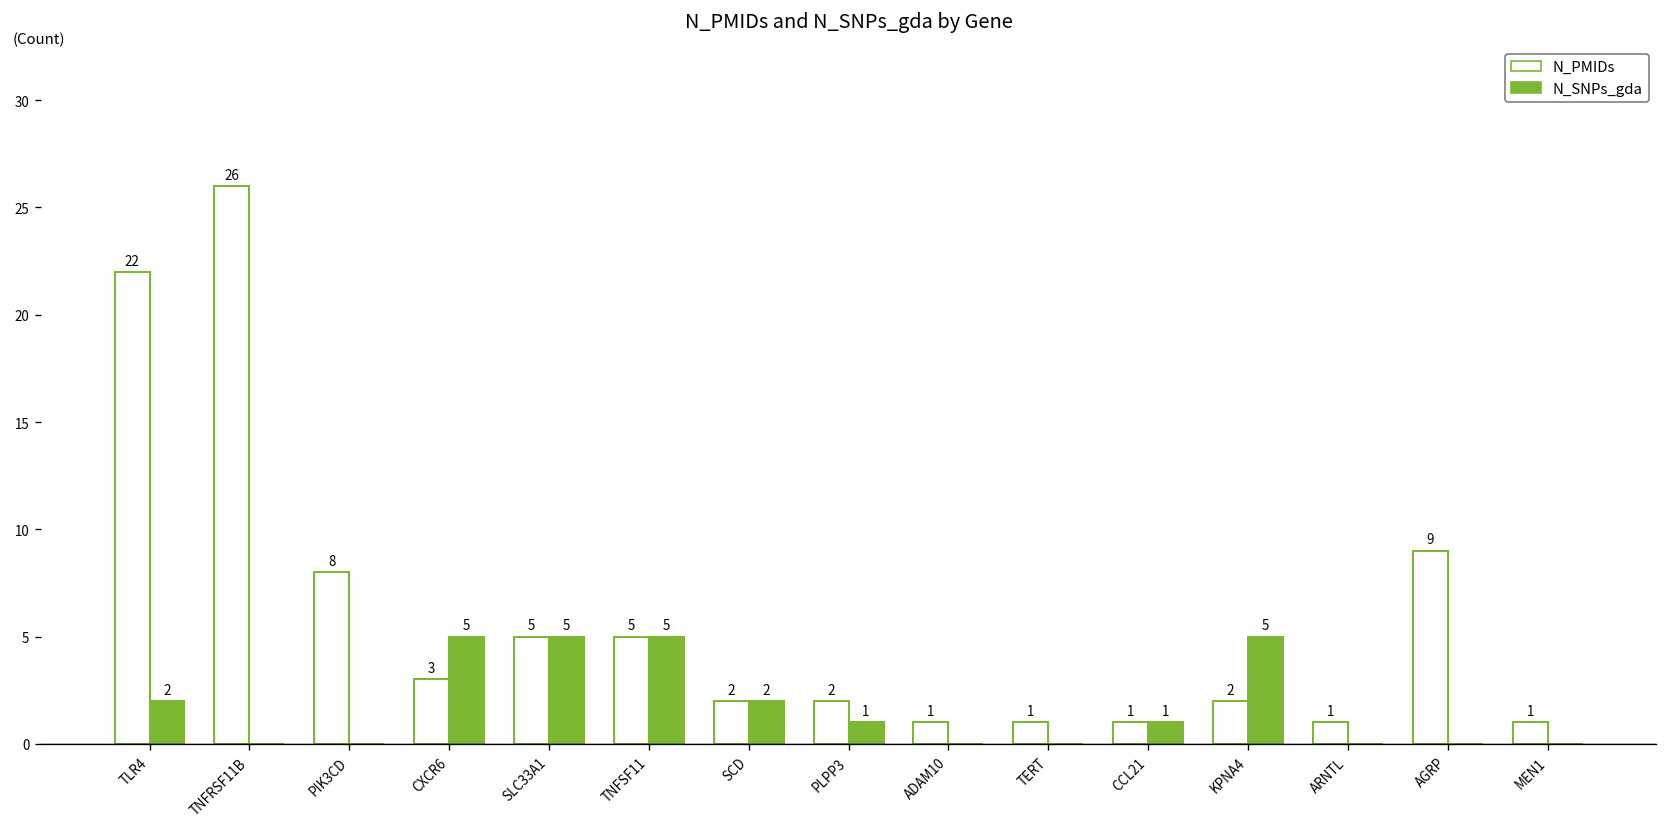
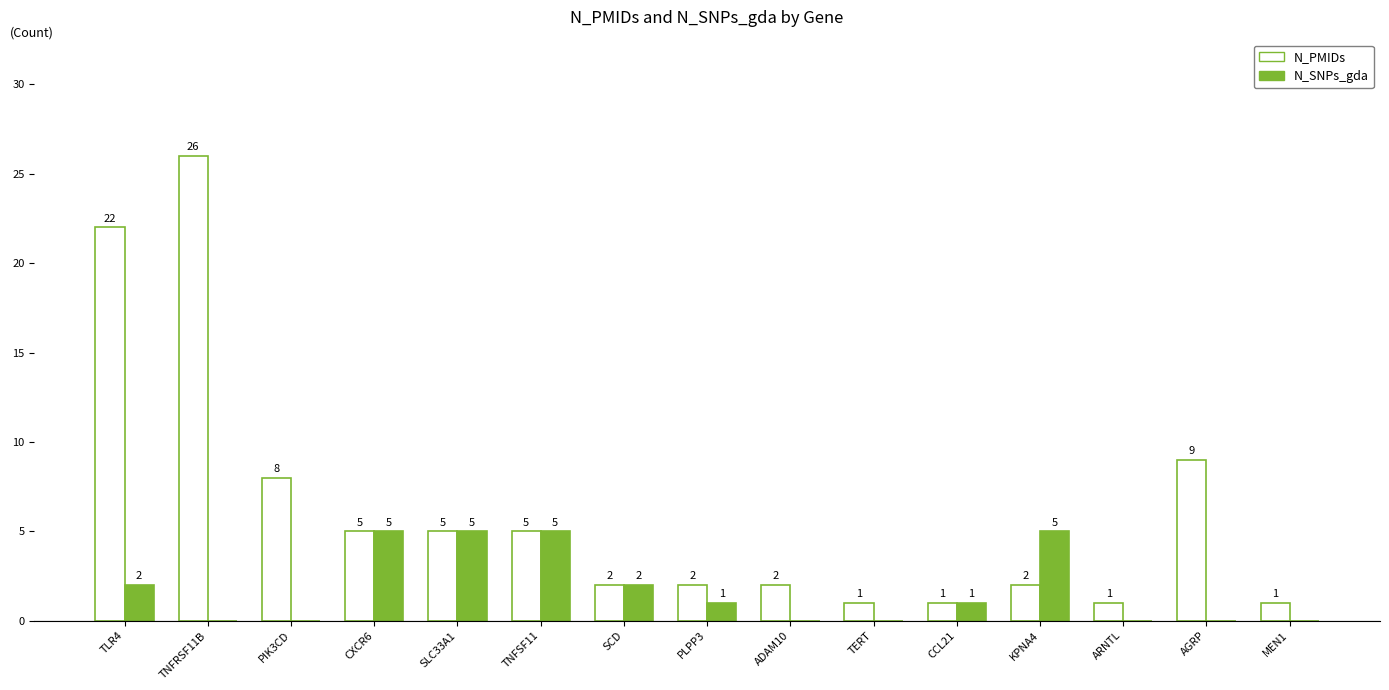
  {
    "N_PMIDs": {
      "TLR4": 22,
      "TNFRSF11B": 26,
      "PIK3CD": 8,
-     "CXCR6": 3,
+     "CXCR6": 5,
      "SLC33A1": 5,
      "TNFSF11": 5,
      "SCD": 2,
      "PLPP3": 2,
-     "ADAM10": 1,
+     "ADAM10": 2,
      "TERT": 1,
      "CCL21": 1,
      "KPNA4": 2,
      "ARNTL": 1,
      "AGRP": 9,
      "MEN1": 1
    },
    "N_SNPs_gda": {
      "TLR4": 2,
      "CXCR6": 5,
      "SLC33A1": 5,
      "TNFSF11": 5,
      "SCD": 2,
      "PLPP3": 1,
      "CCL21": 1,
      "KPNA4": 5
    }
  }
